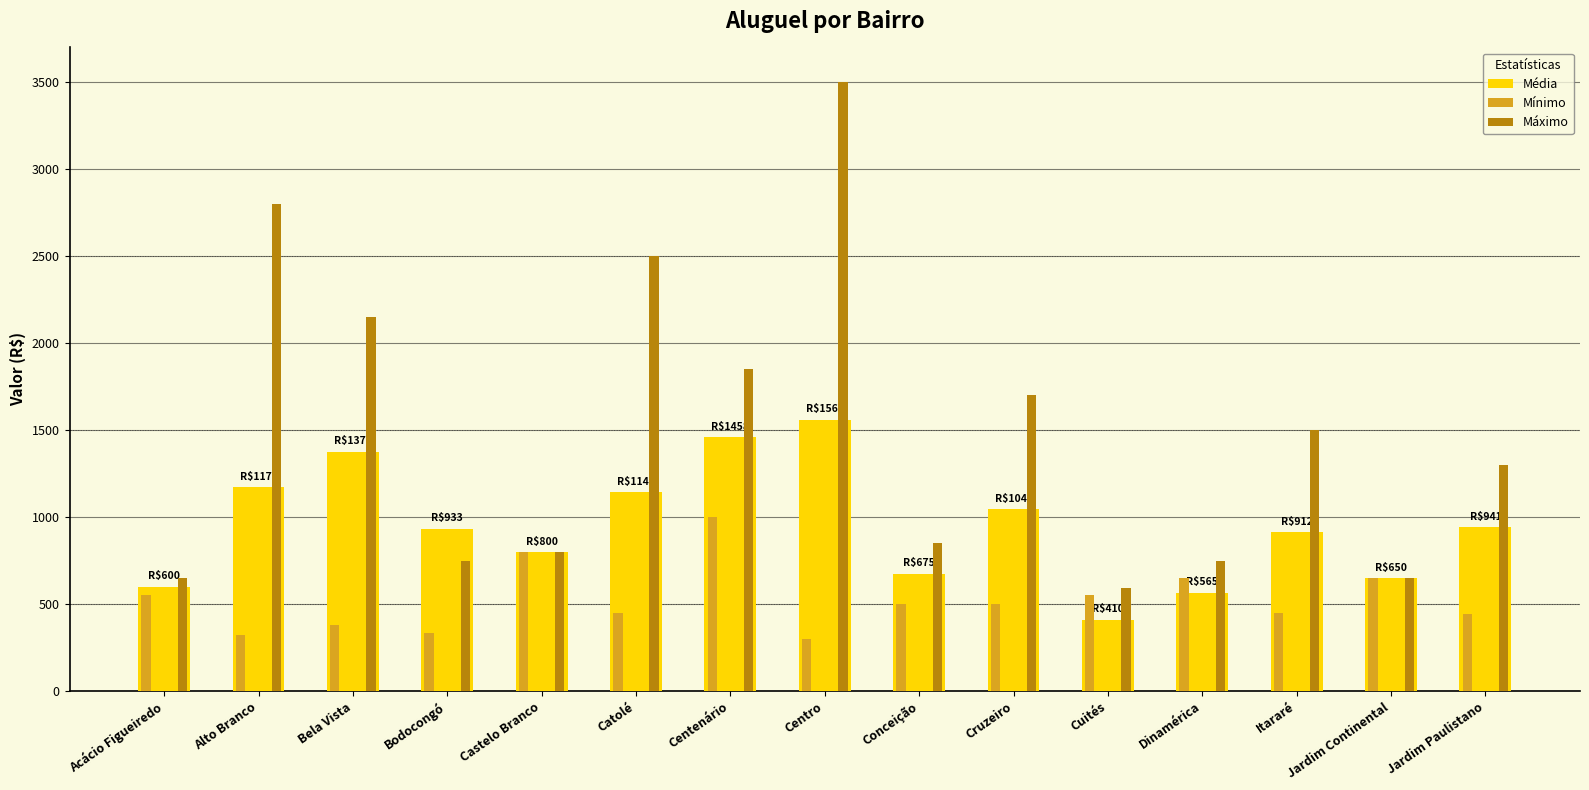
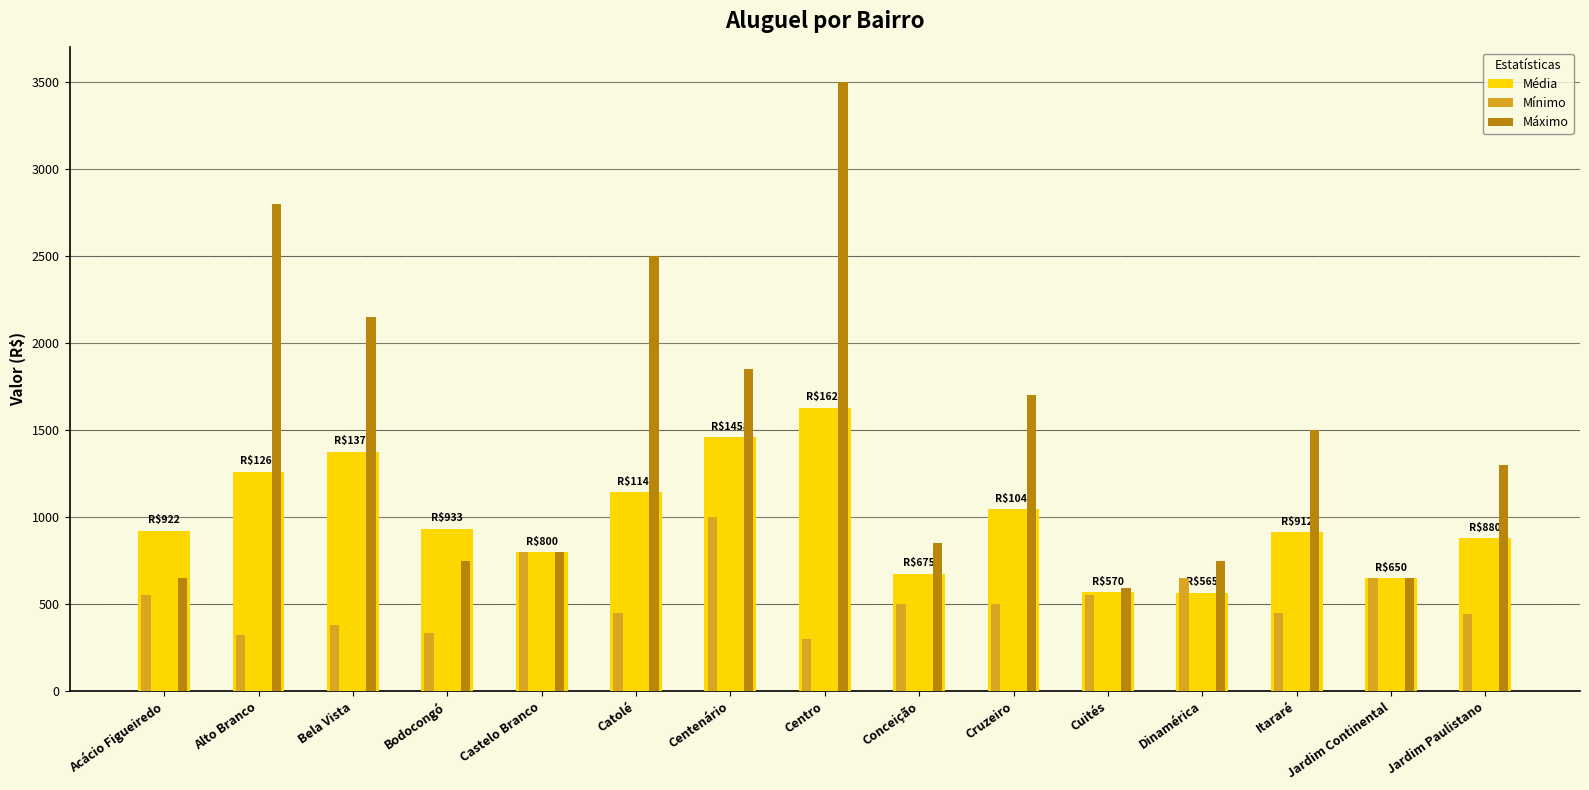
  {
    "Média": {
-     "Acácio Figueiredo": "$600",
-     "Alto Branco": "$1171",
+     "Acácio Figueiredo": "$922",
+     "Alto Branco": "$1261",
      "Bela Vista": "$1376",
      "Bodocongó": "$933",
      "Castelo Branco": "$800",
      "Centenário": "$1458",
-     "Centro": "$1560",
+     "Centro": "$1629",
      "Conceição": "$675",
      "Cruzeiro": "$1047",
-     "Cuités": "$410",
+     "Cuités": "$570",
      "Dinamérica": "$565",
      "Jardim Continental": "$650",
-     "Jardim Paulistano": "$941"
+     "Jardim Paulistano": "$880"
    }
  }
